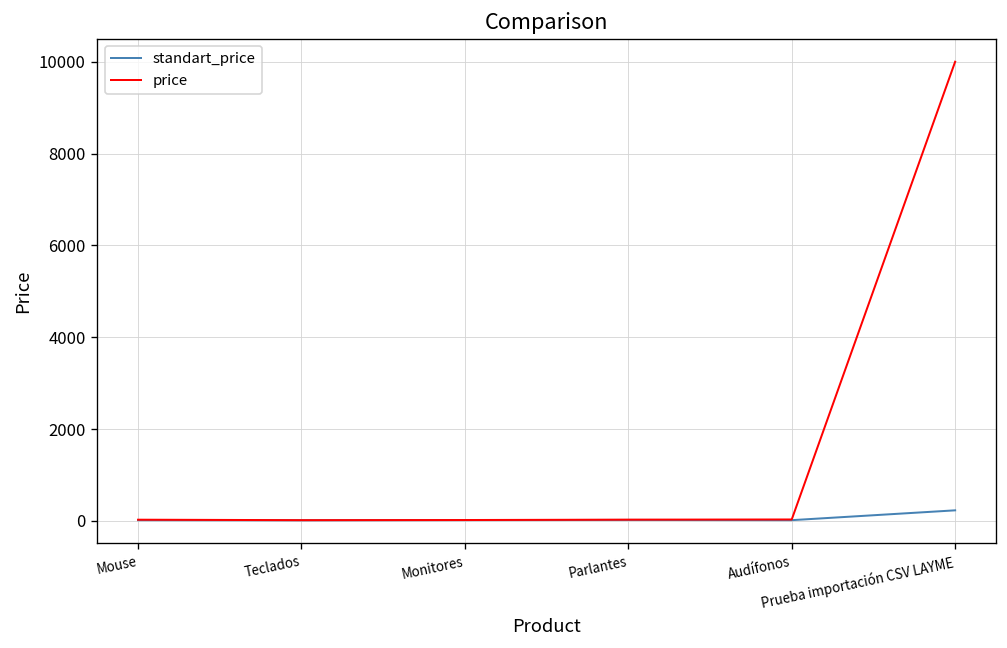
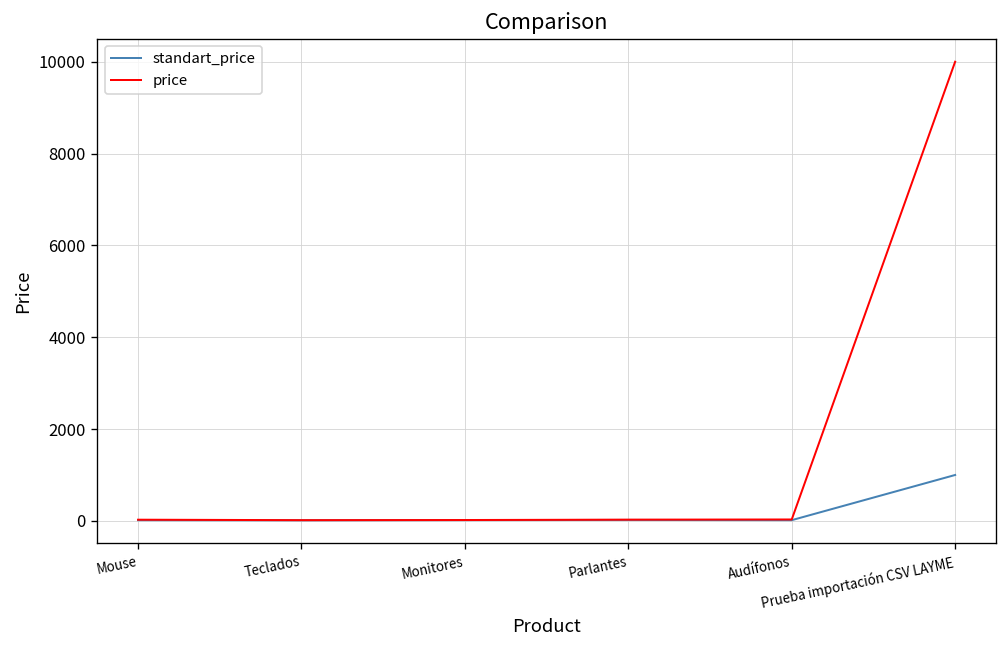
  {
    "standart_price": {
-     "Prueba importación CSV LAYME": 200
+     "Prueba importación CSV LAYME": 1000
    },
    "price": {
      "Prueba importación CSV LAYME": 10000
    }
  }
